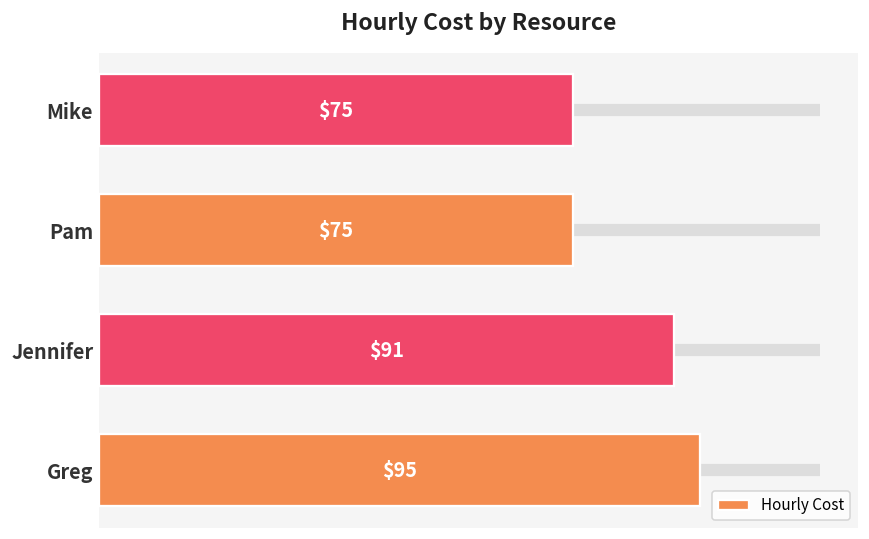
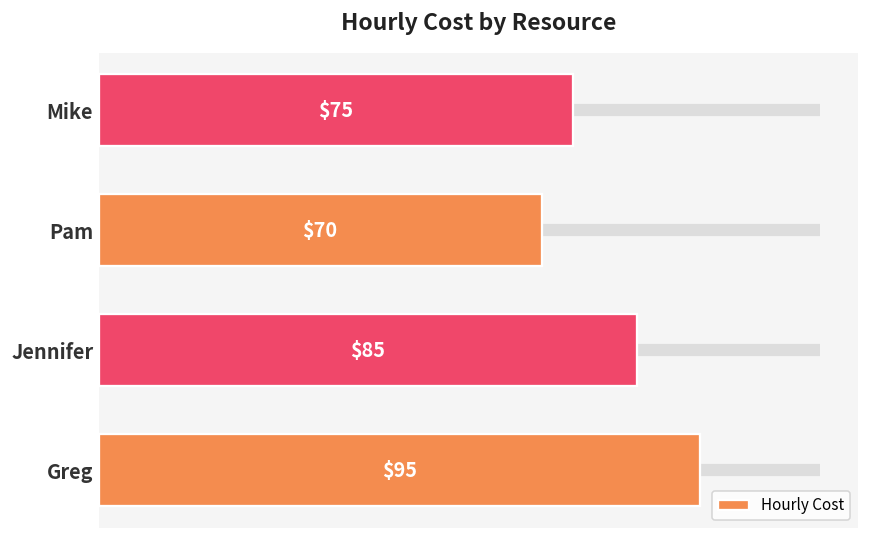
  {
    "Hourly Cost": {
      "Mike": "$75",
-     "Pam": "$75",
-     "Jennifer": "$91",
+     "Pam": "$70",
+     "Jennifer": "$85",
      "Greg": "$95"
    }
  }
